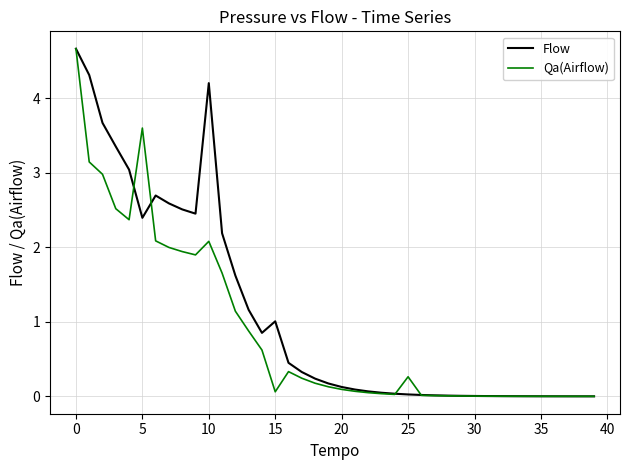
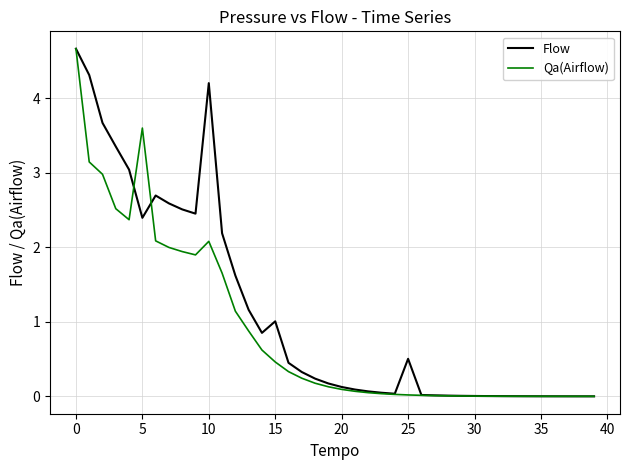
  {
    "Flow": {
      "5": 2.4,
      "10": 4.2,
      "15": 1.0,
-     "25": 0.0
+     "25": 0.5
    },
    "Qa(Airflow)": {
      "5": 3.6,
      "10": 2.1,
-     "15": 0.1,
-     "25": 0.3
+     "15": 0.5,
+     "25": 0.0
    }
  }
